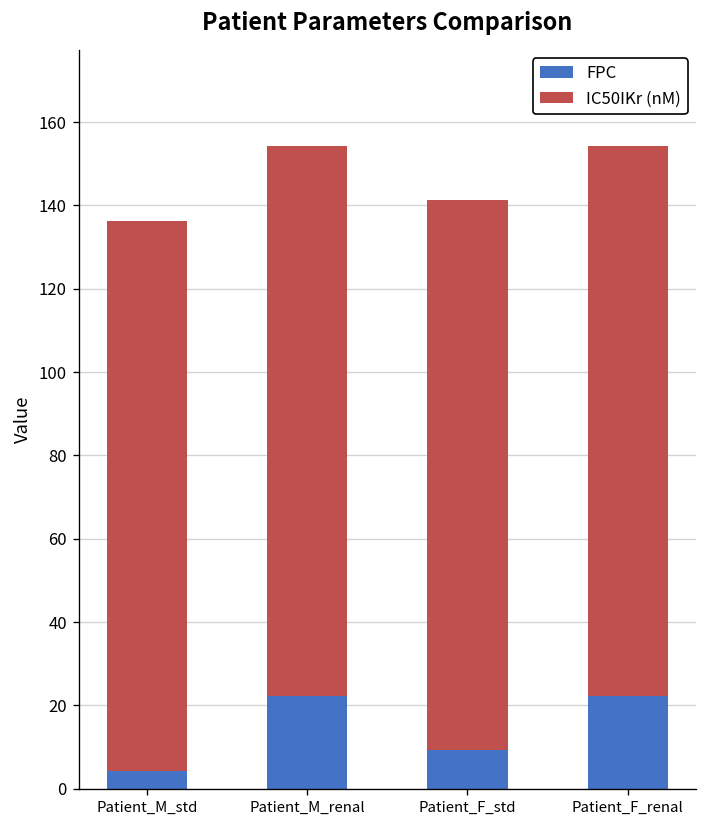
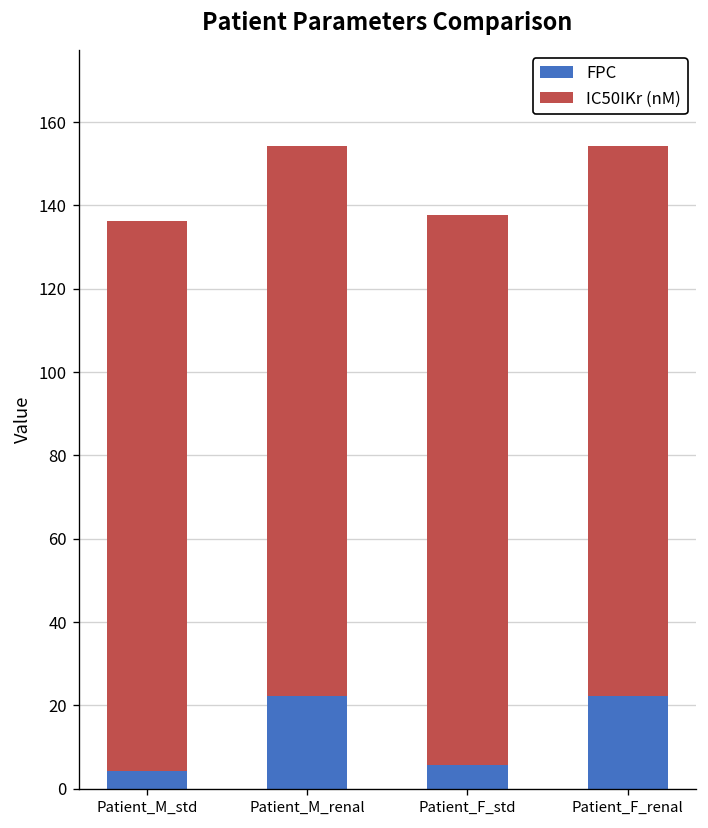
  {
    "FPC": {
      "Patient_M_std": 4,
      "Patient_M_renal": 22,
-     "Patient_F_std": 9,
+     "Patient_F_std": 6,
      "Patient_F_renal": 22
    },
    "IC50IKr (nM)": {
      "Patient_M_std": 132,
      "Patient_M_renal": 132,
      "Patient_F_std": 132,
      "Patient_F_renal": 132
    }
  }
